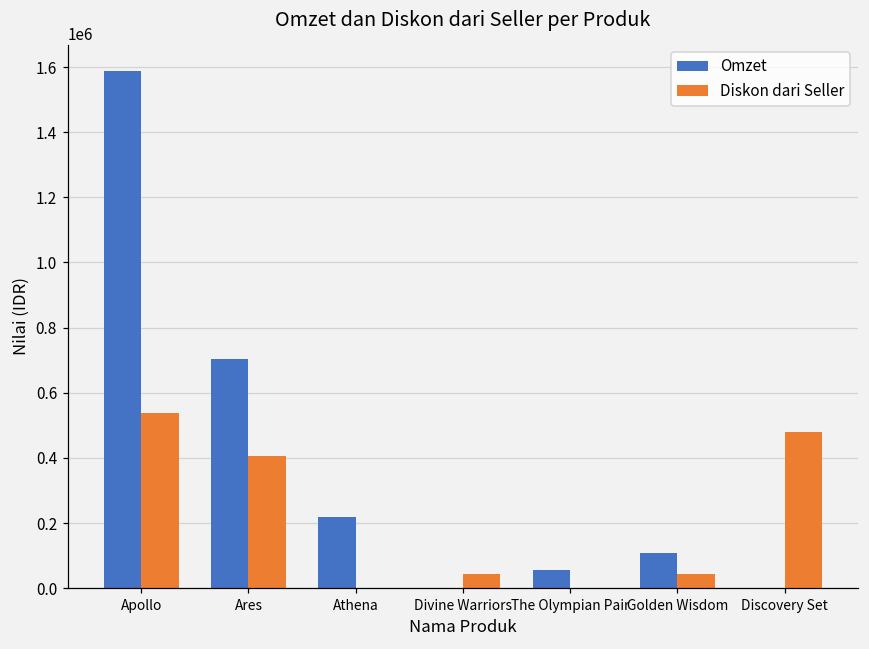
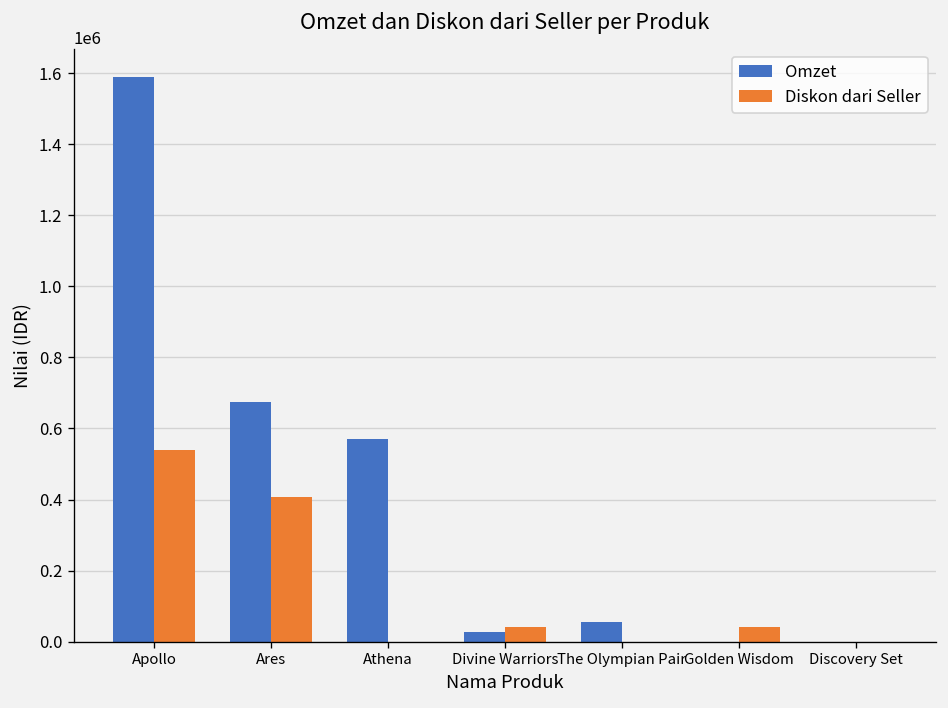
  {
    "Omzet": {
      "Apollo": 1590000,
-     "Ares": 700000,
-     "Athena": 220000,
-     "Divine Warriors": 0,
+     "Ares": 670000,
+     "Athena": 570000,
+     "Divine Warriors": 30000,
      "The Olympian Pair": 50000,
-     "Golden Wisdom": 110000,
+     "Golden Wisdom": 0,
      "Discovery Set": 0
    },
    "Diskon dari Seller": {
      "Apollo": 540000,
      "Ares": 410000,
      "Athena": 0,
      "Divine Warriors": 40000,
      "The Olympian Pair": 0,
      "Golden Wisdom": 40000,
-     "Discovery Set": 480000
+     "Discovery Set": 0
    }
  }
